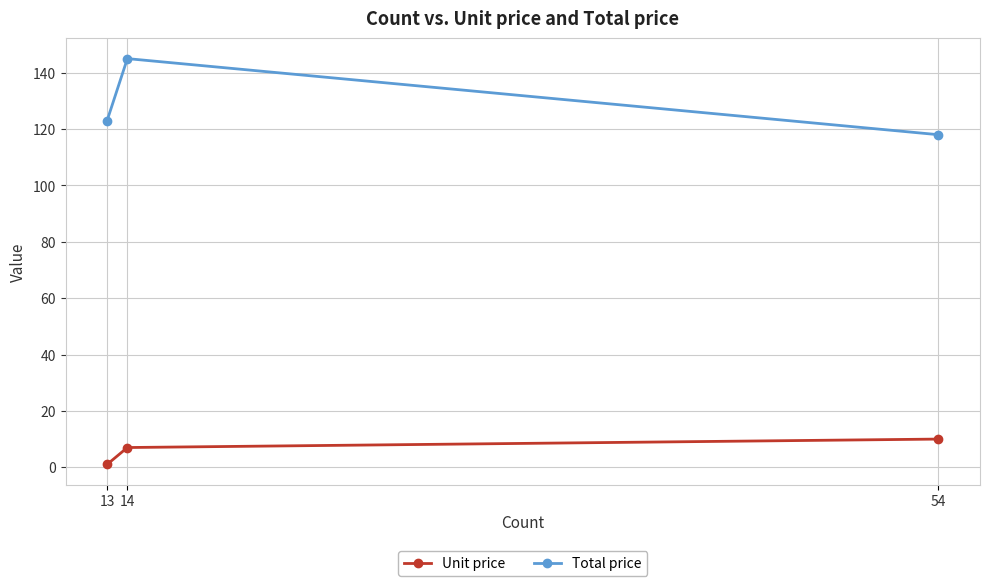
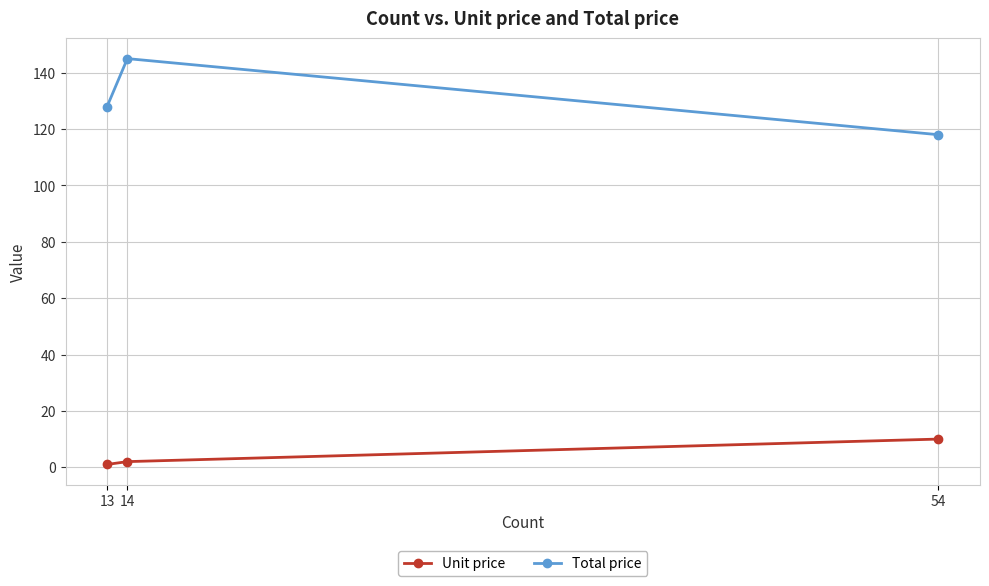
  {
    "Unit price": {
      "13": 1,
-     "14": 7,
+     "14": 2,
      "54": 10
    },
    "Total price": {
-     "13": 123,
+     "13": 128,
      "14": 145,
      "54": 118
    }
  }
